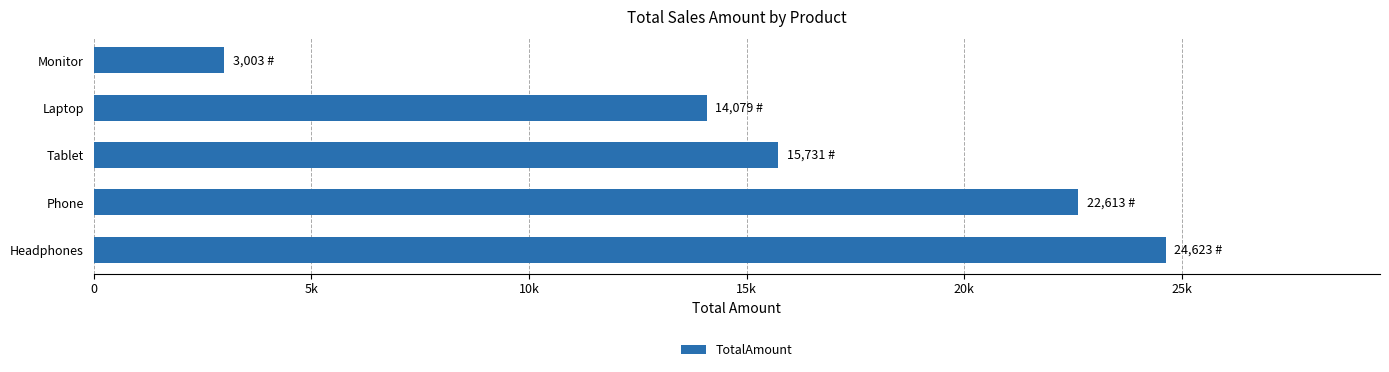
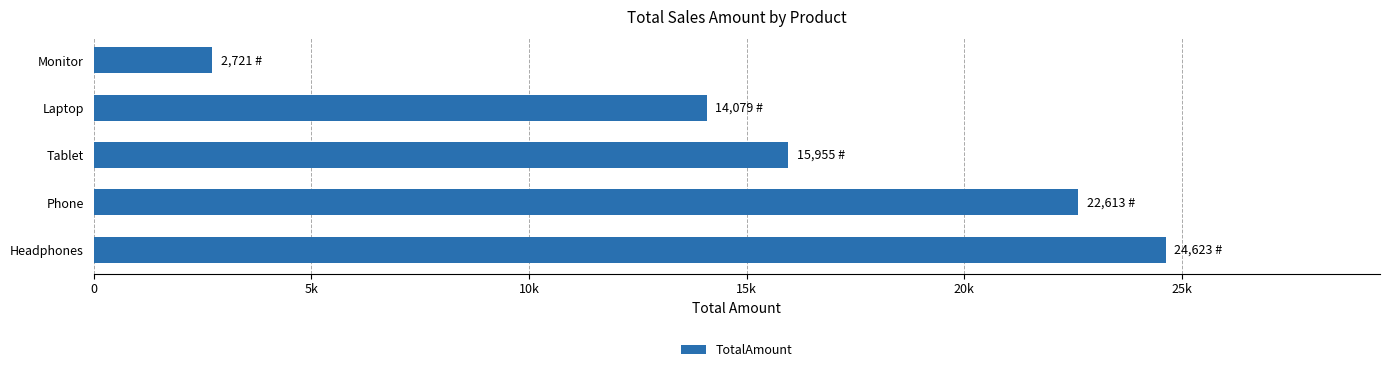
  {
-   "Monitor": "3,003",
+   "Monitor": "2,721",
    "Laptop": "14,079",
-   "Tablet": "15,731",
+   "Tablet": "15,955",
    "Phone": "22,613",
    "Headphones": "24,623"
  }
